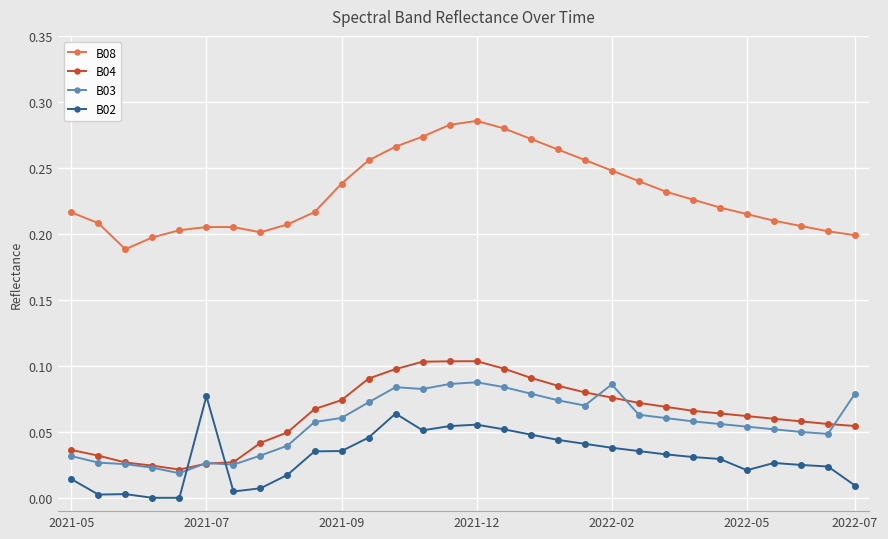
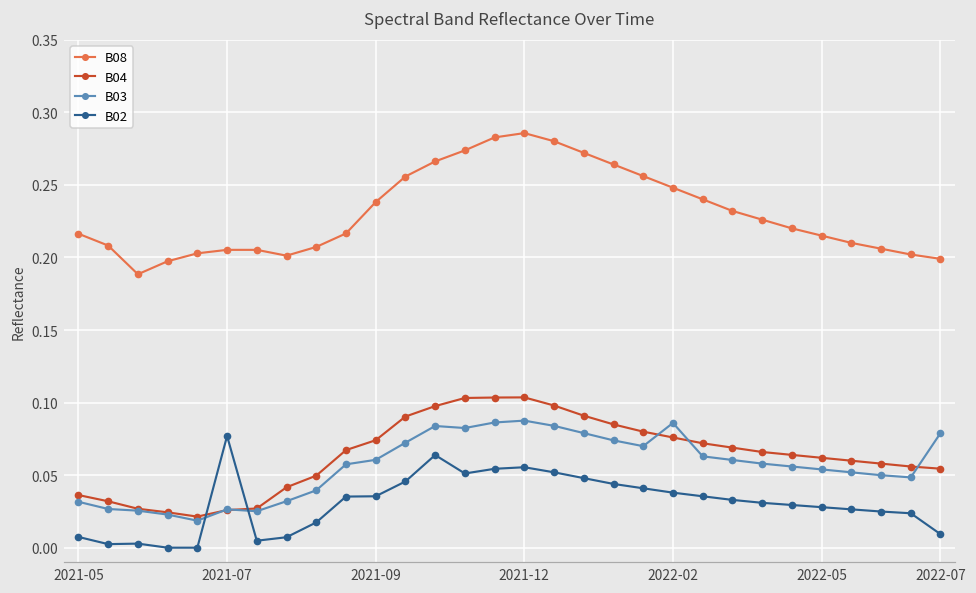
  {
    "B03": {
      "2021-05": 0.032,
      "2021-09": 0.061,
      "2021-12": 0.088,
      "2022-02": 0.086,
      "2022-05": 0.054,
      "2022-07": 0.079
    },
    "B02": {
-     "2021-05": 0.014,
+     "2021-05": 0.008,
      "2021-07": 0.077,
      "2021-09": 0.036,
      "2021-12": 0.056,
      "2022-02": 0.038,
-     "2022-05": 0.021,
+     "2022-05": 0.028,
      "2022-07": 0.009
    }
  }
